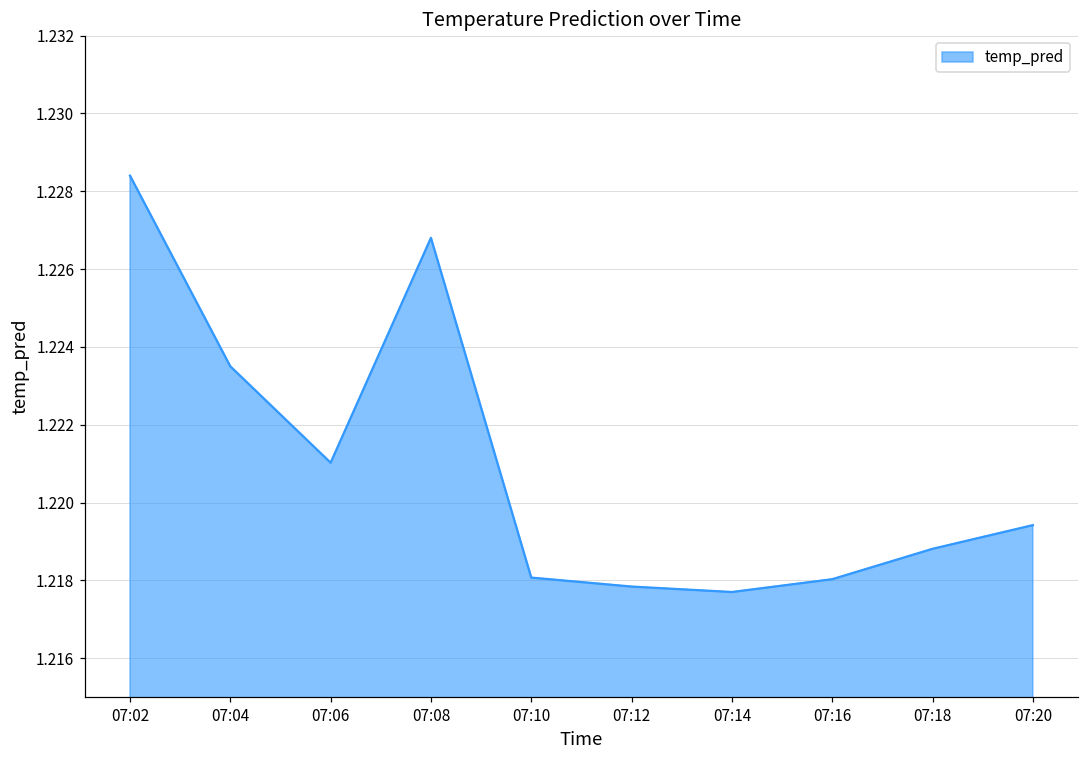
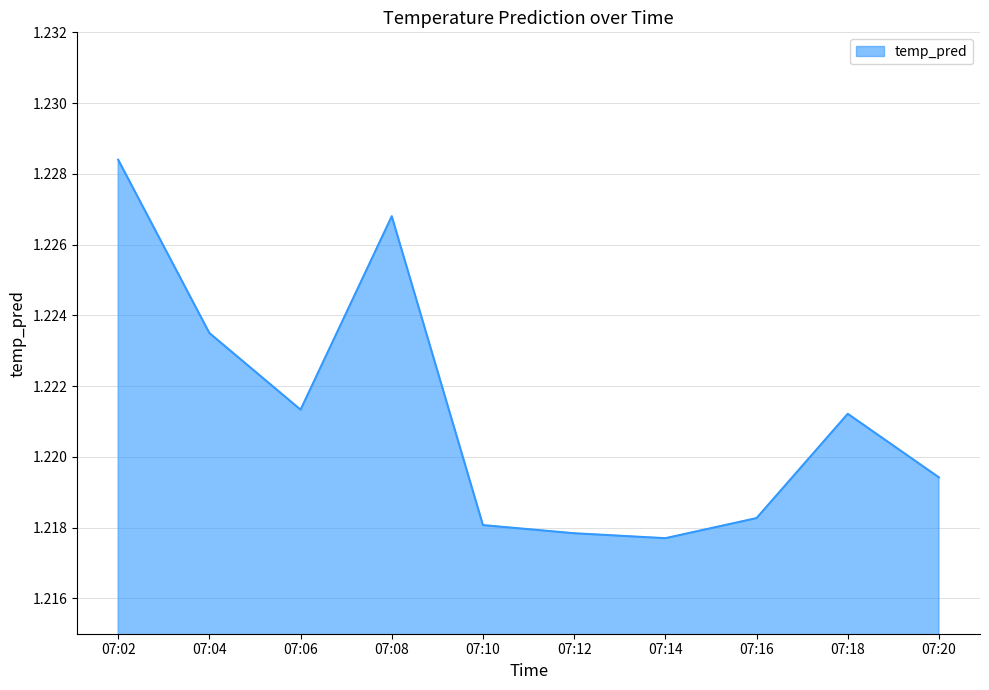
  {
    "07:02": 1.2284,
    "07:04": 1.2235,
-   "07:06": 1.2210,
+   "07:06": 1.2213,
    "07:08": 1.2268,
    "07:10": 1.2181,
    "07:12": 1.2178,
    "07:14": 1.2177,
-   "07:16": 1.2180,
-   "07:18": 1.2188,
+   "07:16": 1.2183,
+   "07:18": 1.2212,
    "07:20": 1.2194
  }
